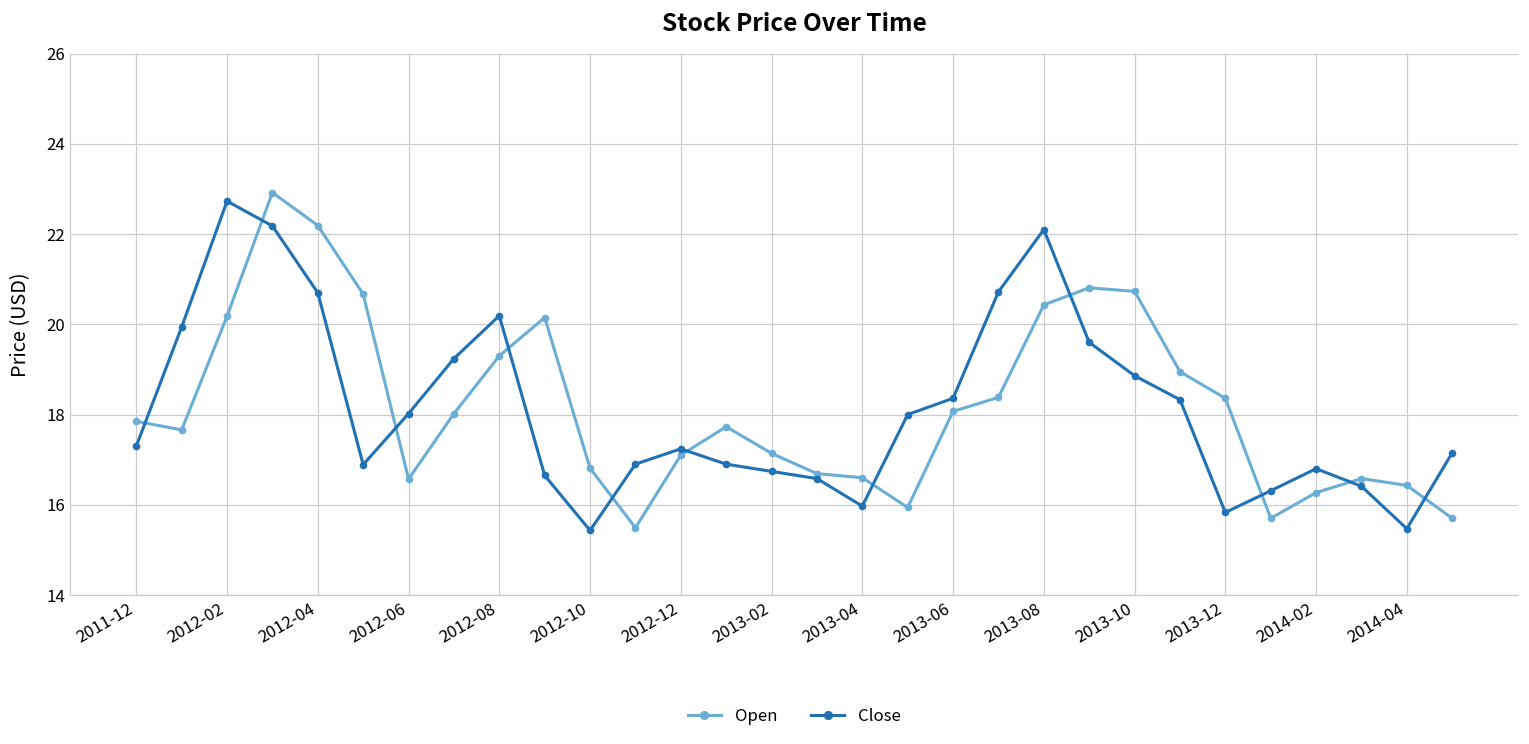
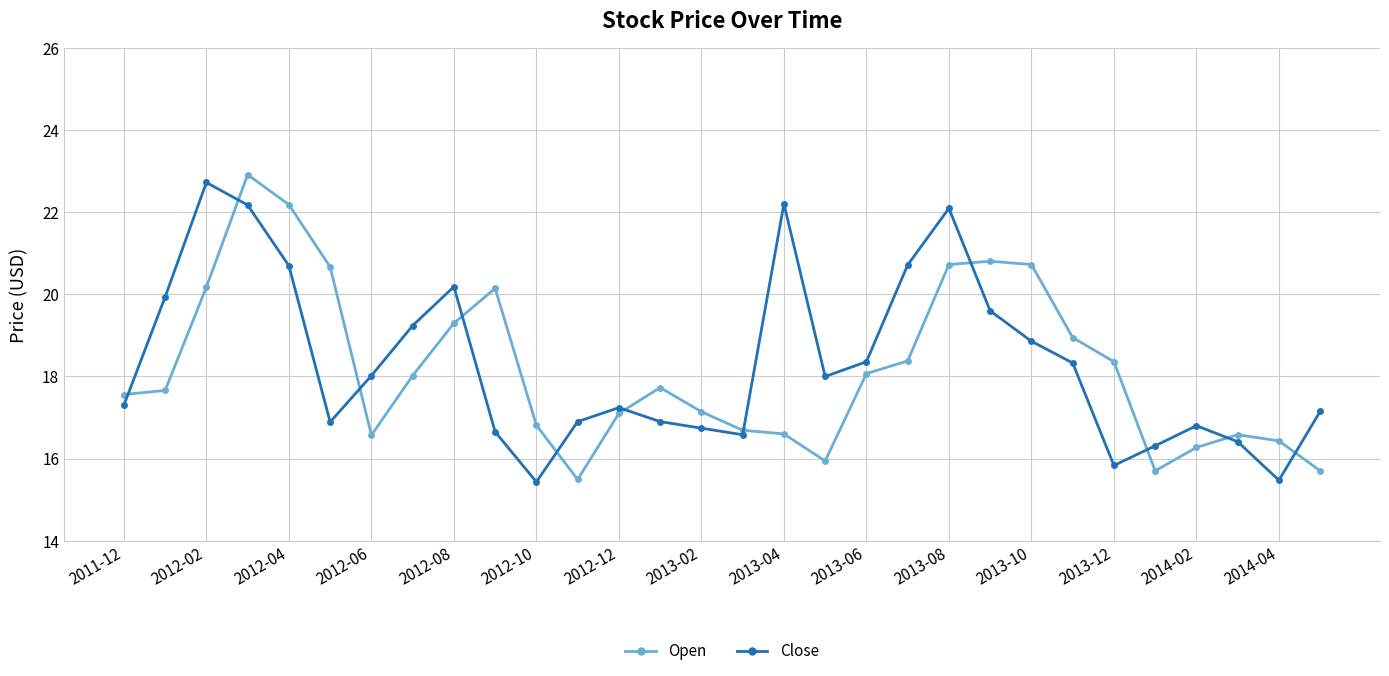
  {
    "Open": {
-     "2011-12": 17.9,
+     "2011-12": 17.6,
      "2012-02": 20.2,
      "2012-04": 22.2,
      "2012-06": 16.6,
      "2012-08": 19.3,
      "2012-10": 16.8,
      "2012-12": 17.1,
      "2013-02": 17.1,
      "2013-04": 16.6,
      "2013-06": 18.1,
-     "2013-08": 20.4,
+     "2013-08": 20.7,
      "2013-10": 20.7,
      "2013-12": 18.4,
      "2014-02": 16.3,
      "2014-04": 16.4
    },
    "Close": {
      "2011-12": 17.3,
      "2012-02": 22.7,
      "2012-04": 20.7,
      "2012-06": 18.0,
      "2012-08": 20.2,
      "2012-10": 15.4,
      "2012-12": 17.2,
      "2013-02": 16.7,
-     "2013-04": 16.0,
+     "2013-04": 22.2,
      "2013-06": 18.4,
      "2013-08": 22.1,
      "2013-10": 18.9,
      "2013-12": 15.8,
      "2014-02": 16.8,
      "2014-04": 15.5
    }
  }
